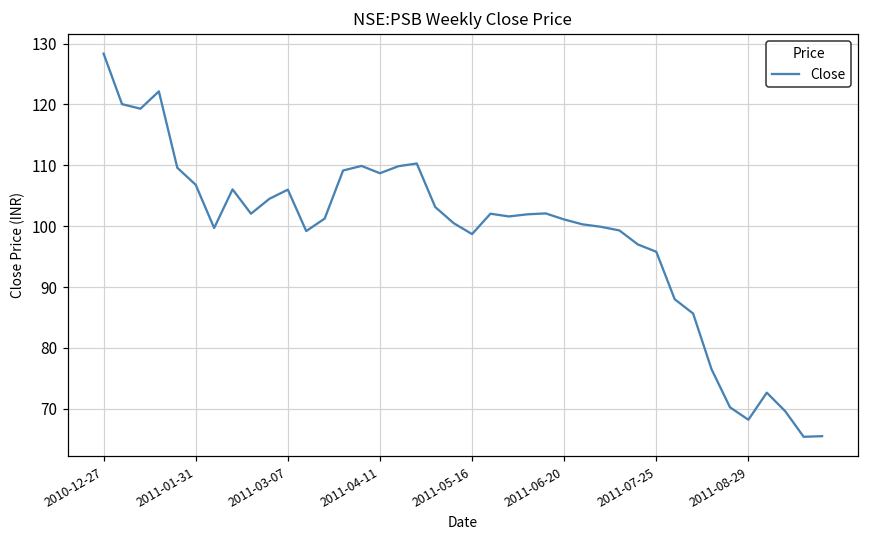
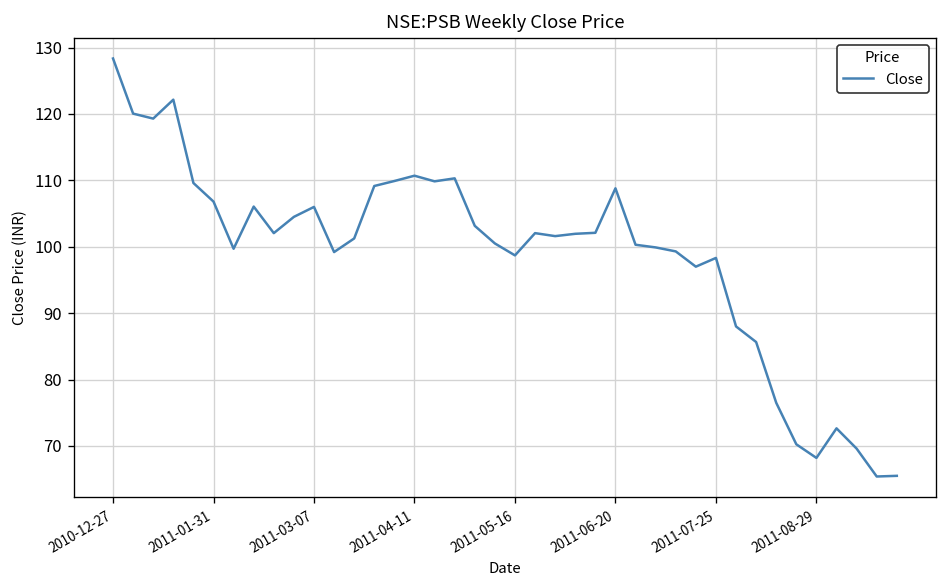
  {
    "2010-12-27": 128,
    "2011-01-31": 107,
    "2011-03-07": 106,
-   "2011-04-11": 109,
+   "2011-04-11": 111,
    "2011-05-16": 99,
-   "2011-06-20": 101,
-   "2011-07-25": 96,
+   "2011-06-20": 109,
+   "2011-07-25": 98,
    "2011-08-29": 68
  }
